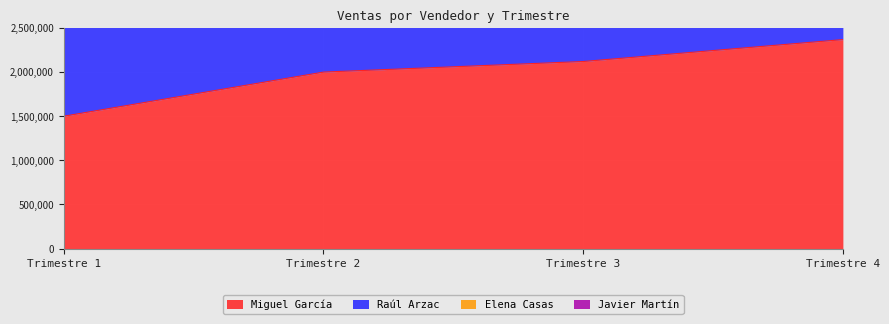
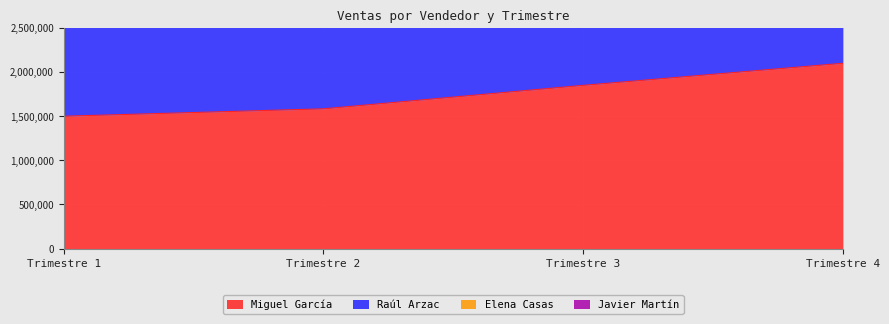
  {
    "Miguel García": {
      "Trimestre 1": "1,500,000",
-     "Trimestre 2": "2,000,000",
-     "Trimestre 3": "2,100,000",
-     "Trimestre 4": "2,400,000"
+     "Trimestre 2": "1,600,000",
+     "Trimestre 3": "1,900,000",
+     "Trimestre 4": "2,100,000"
    }
  }
